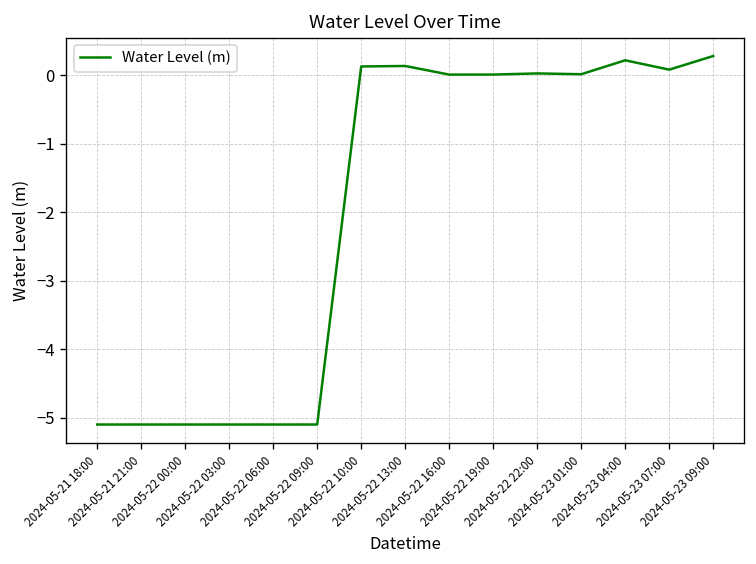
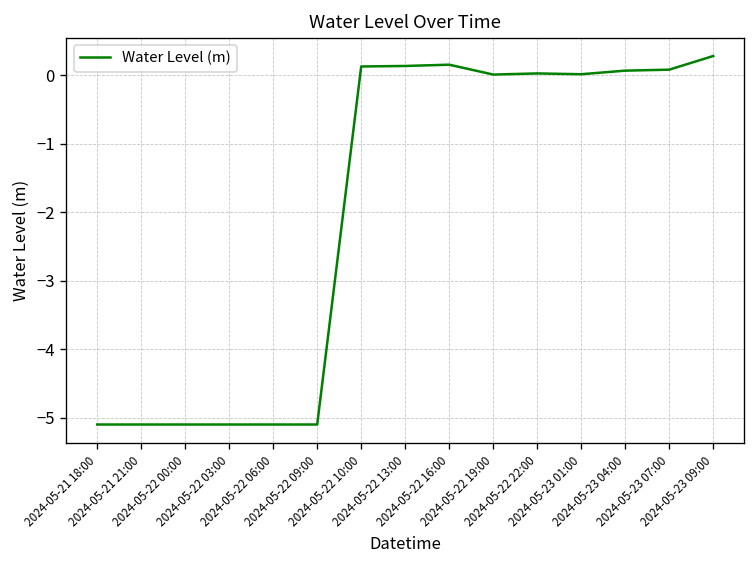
  {
    "2024-05-21 18:00": -5.1,
    "2024-05-21 21:00": -5.1,
    "2024-05-22 00:00": -5.1,
    "2024-05-22 03:00": -5.1,
    "2024-05-22 06:00": -5.1,
    "2024-05-22 09:00": -5.1,
    "2024-05-22 10:00": 0.1,
    "2024-05-22 13:00": 0.1,
-   "2024-05-22 16:00": 0.0,
+   "2024-05-22 16:00": 0.2,
    "2024-05-22 19:00": 0.0,
    "2024-05-22 22:00": 0.0,
    "2024-05-23 01:00": 0.0,
-   "2024-05-23 04:00": 0.2,
+   "2024-05-23 04:00": 0.1,
    "2024-05-23 07:00": 0.1,
    "2024-05-23 09:00": 0.3
  }
